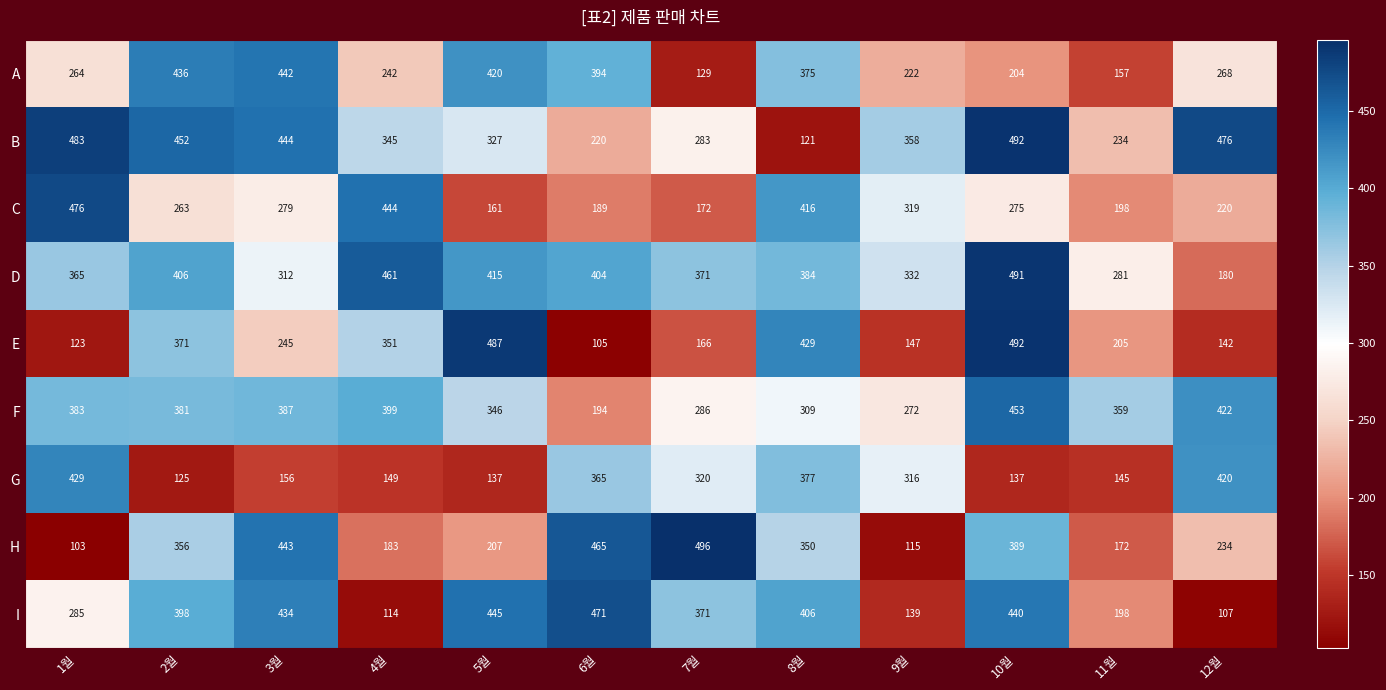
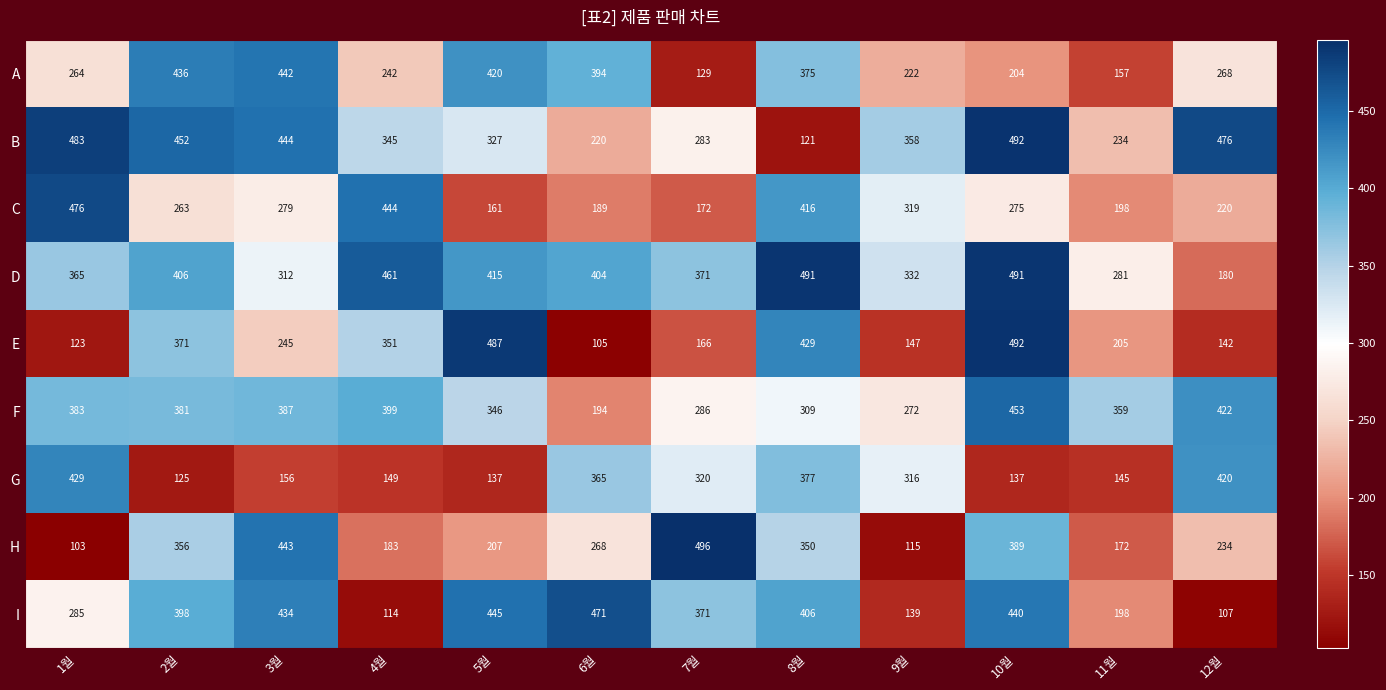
  {
    "A": {
      "1월": 264,
      "2월": 436,
      "3월": 442,
      "4월": 242,
      "5월": 420,
      "6월": 394,
      "7월": 129,
      "8월": 375,
      "9월": 222,
      "10월": 204,
      "11월": 157,
      "12월": 268
    },
    "B": {
      "1월": 483,
      "2월": 452,
      "3월": 444,
      "4월": 345,
      "5월": 327,
      "6월": 220,
      "7월": 283,
      "8월": 121,
      "9월": 358,
      "10월": 492,
      "11월": 234,
      "12월": 476
    },
    "C": {
      "1월": 476,
      "2월": 263,
      "3월": 279,
      "4월": 444,
      "5월": 161,
      "6월": 189,
      "7월": 172,
      "8월": 416,
      "9월": 319,
      "10월": 275,
      "11월": 198,
      "12월": 220
    },
    "D": {
      "1월": 365,
      "2월": 406,
      "3월": 312,
      "4월": 461,
      "5월": 415,
      "6월": 404,
      "7월": 371,
-     "8월": 384,
+     "8월": 491,
      "9월": 332,
      "10월": 491,
      "11월": 281,
      "12월": 180
    },
    "E": {
      "1월": 123,
      "2월": 371,
      "3월": 245,
      "4월": 351,
      "5월": 487,
      "6월": 105,
      "7월": 166,
      "8월": 429,
      "9월": 147,
      "10월": 492,
      "11월": 205,
      "12월": 142
    },
    "F": {
      "1월": 383,
      "2월": 381,
      "3월": 387,
      "4월": 399,
      "5월": 346,
      "6월": 194,
      "7월": 286,
      "8월": 309,
      "9월": 272,
      "10월": 453,
      "11월": 359,
      "12월": 422
    },
    "G": {
      "1월": 429,
      "2월": 125,
      "3월": 156,
      "4월": 149,
      "5월": 137,
      "6월": 365,
      "7월": 320,
      "8월": 377,
      "9월": 316,
      "10월": 137,
      "11월": 145,
      "12월": 420
    },
    "H": {
      "1월": 103,
      "2월": 356,
      "3월": 443,
      "4월": 183,
      "5월": 207,
-     "6월": 465,
+     "6월": 268,
      "7월": 496,
      "8월": 350,
      "9월": 115,
      "10월": 389,
      "11월": 172,
      "12월": 234
    },
    "I": {
      "1월": 285,
      "2월": 398,
      "3월": 434,
      "4월": 114,
      "5월": 445,
      "6월": 471,
      "7월": 371,
      "8월": 406,
      "9월": 139,
      "10월": 440,
      "11월": 198,
      "12월": 107
    }
  }
